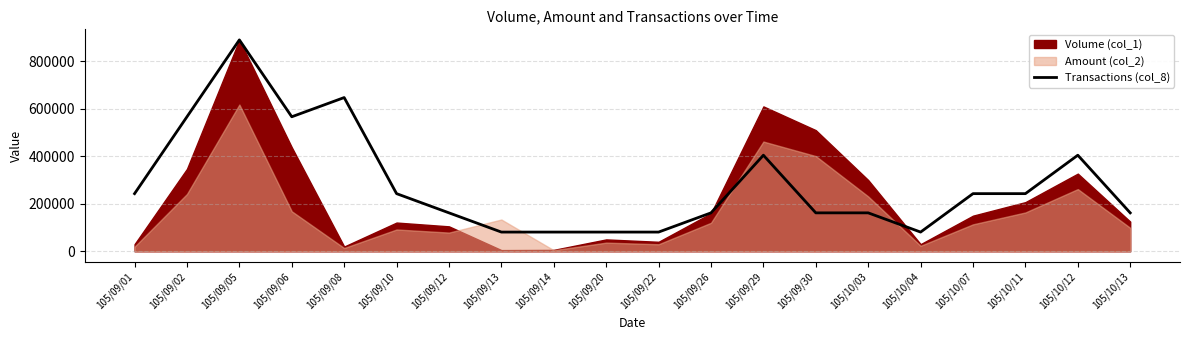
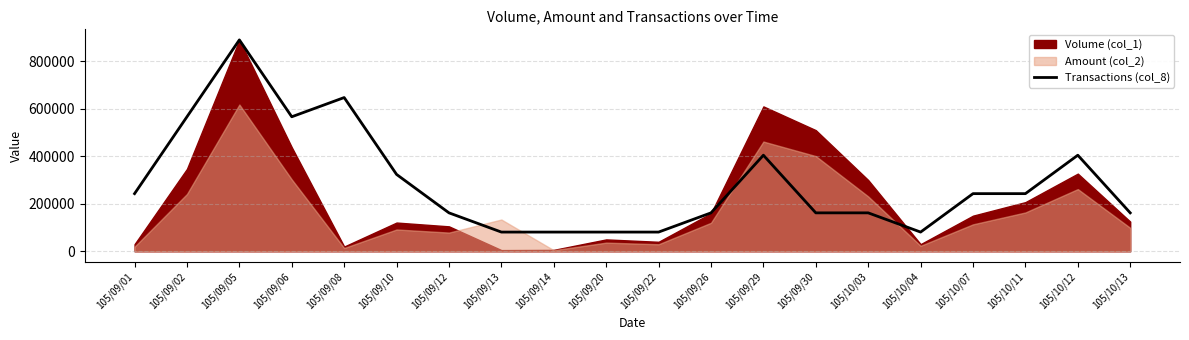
  {
    "Transactions (col_8)": {
      "105/09/01": 240000,
      "105/09/02": 570000,
      "105/09/06": 570000,
      "105/09/08": 650000,
-     "105/09/10": 240000,
+     "105/09/10": 320000,
      "105/09/12": 160000,
      "105/09/13": 80000,
      "105/09/14": 80000,
      "105/09/20": 80000,
      "105/09/22": 80000,
      "105/09/29": 400000,
      "105/09/30": 160000,
      "105/10/03": 160000,
      "105/10/04": 80000,
      "105/10/07": 240000,
      "105/10/11": 240000,
      "105/10/12": 400000,
      "105/10/13": 160000
    },
    "Volume (col_1)": {
      "105/09/02": 350000,
      "105/09/06": 440000,
      "105/09/10": 120000,
      "105/09/12": 110000,
      "105/09/20": 50000,
      "105/09/29": 610000,
      "105/09/30": 510000,
      "105/10/03": 300000,
      "105/10/07": 150000,
      "105/10/11": 210000,
      "105/10/12": 330000,
      "105/10/13": 130000
    },
    "Amount (col_2)": {
      "105/09/02": 240000,
      "105/09/05": 620000,
-     "105/09/06": 170000,
+     "105/09/06": 300000,
      "105/09/10": 90000,
      "105/09/12": 80000,
      "105/09/13": 130000,
      "105/09/20": 40000,
      "105/09/26": 120000,
      "105/09/29": 460000,
      "105/09/30": 400000,
      "105/10/03": 230000,
      "105/10/07": 110000,
      "105/10/11": 160000,
      "105/10/12": 260000,
      "105/10/13": 100000
    }
  }
